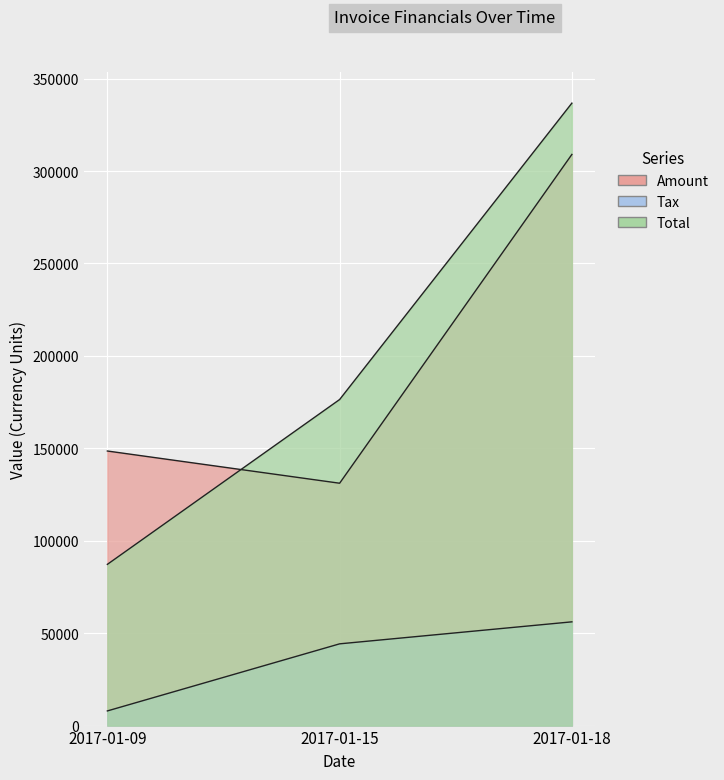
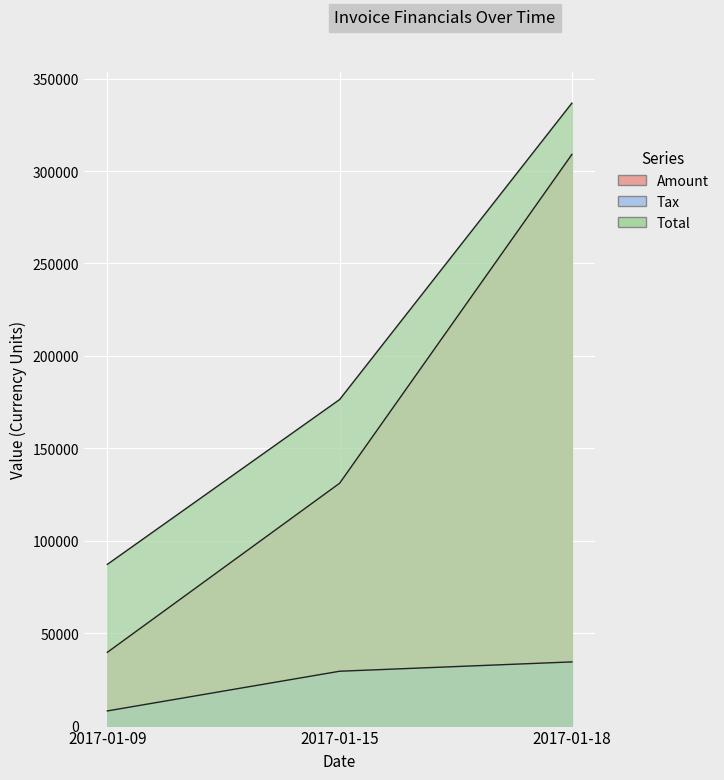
  {
    "Amount": {
-     "2017-01-09": 149000,
+     "2017-01-09": 40000,
      "2017-01-15": 131000,
      "2017-01-18": 309000
    },
    "Tax": {
      "2017-01-09": 8000,
-     "2017-01-15": 44000,
-     "2017-01-18": 56000
+     "2017-01-15": 29000,
+     "2017-01-18": 34000
    },
    "Total": {
      "2017-01-09": 87000,
      "2017-01-15": 176000,
      "2017-01-18": 337000
    }
  }
